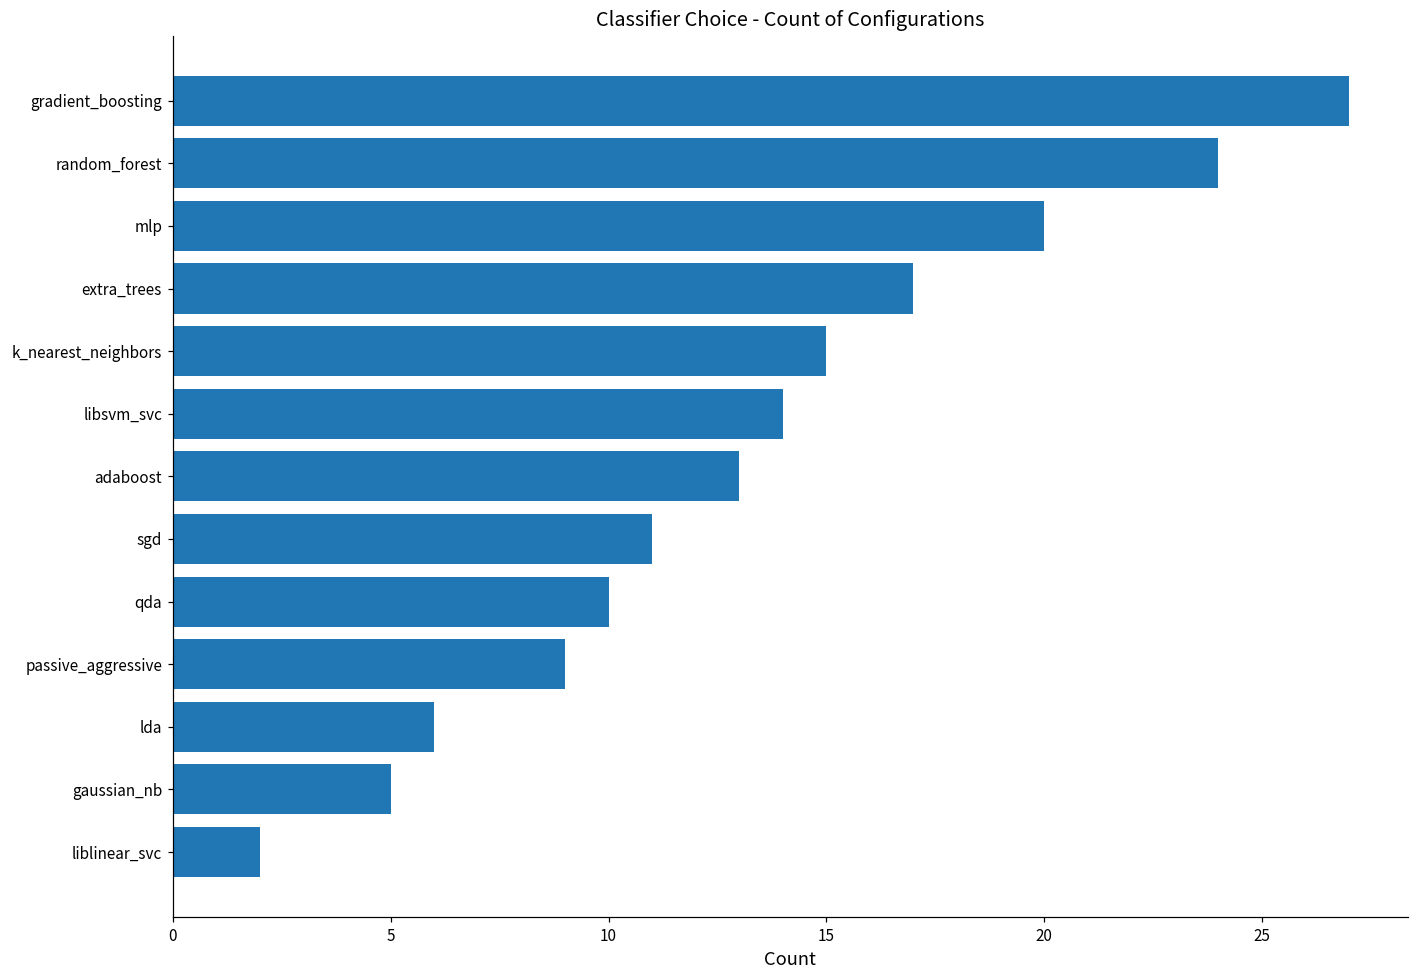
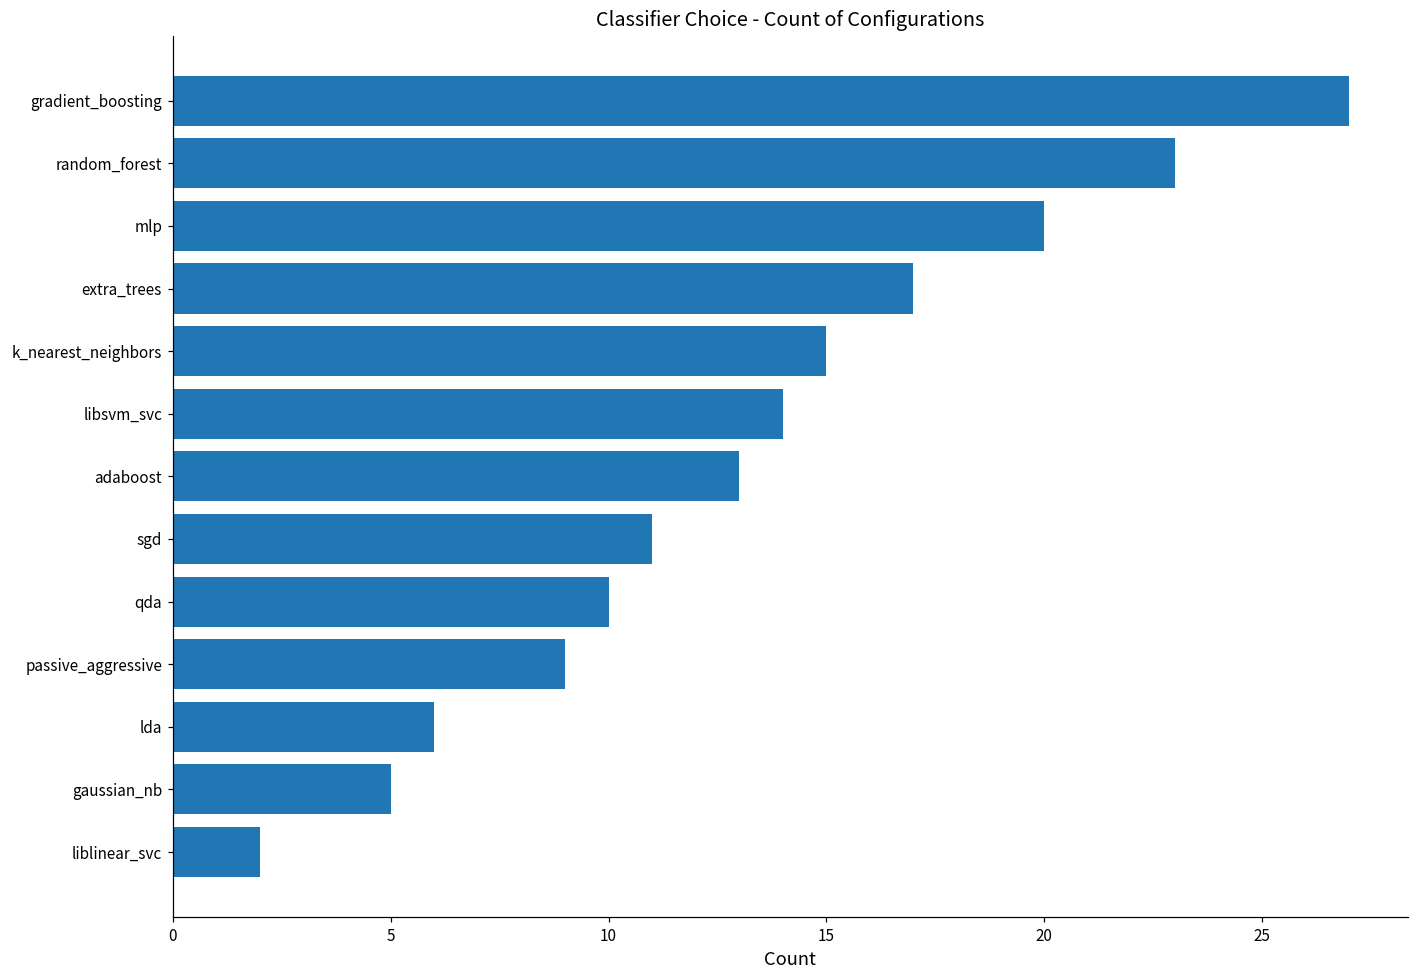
  {
    "gradient_boosting": 27,
-   "random_forest": 24,
+   "random_forest": 23,
    "mlp": 20,
    "extra_trees": 17,
    "k_nearest_neighbors": 15,
    "libsvm_svc": 14,
    "adaboost": 13,
    "sgd": 11,
    "qda": 10,
    "passive_aggressive": 9,
    "lda": 6,
    "gaussian_nb": 5,
    "liblinear_svc": 2
  }
